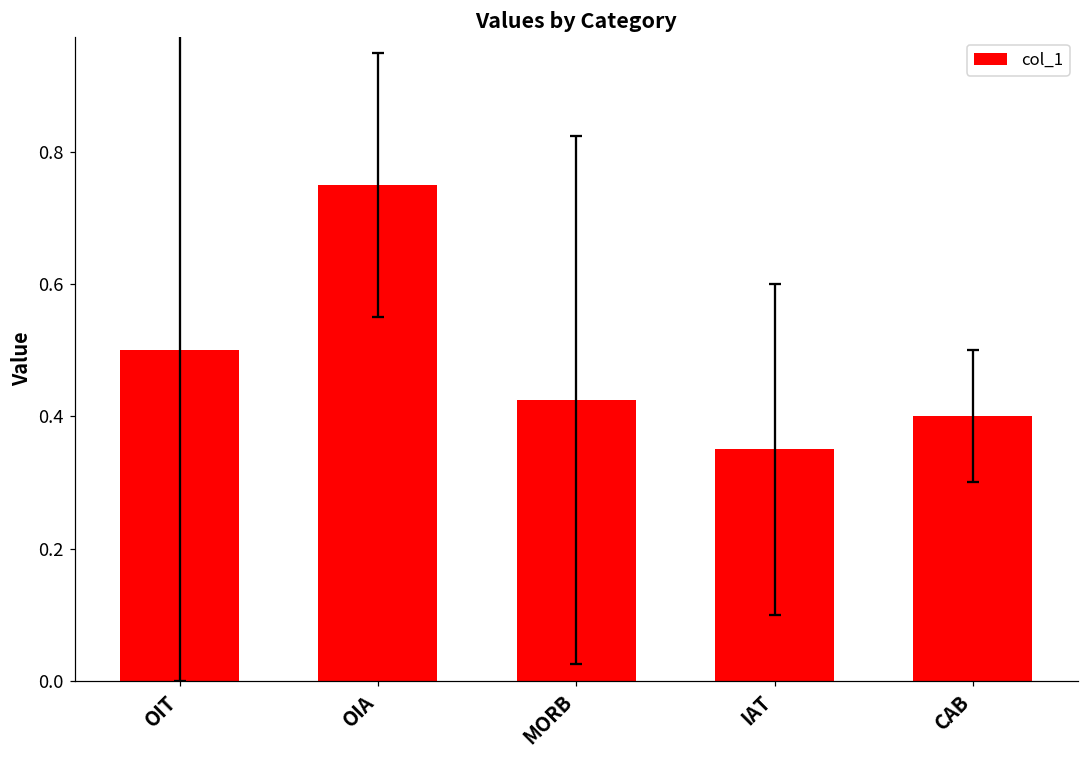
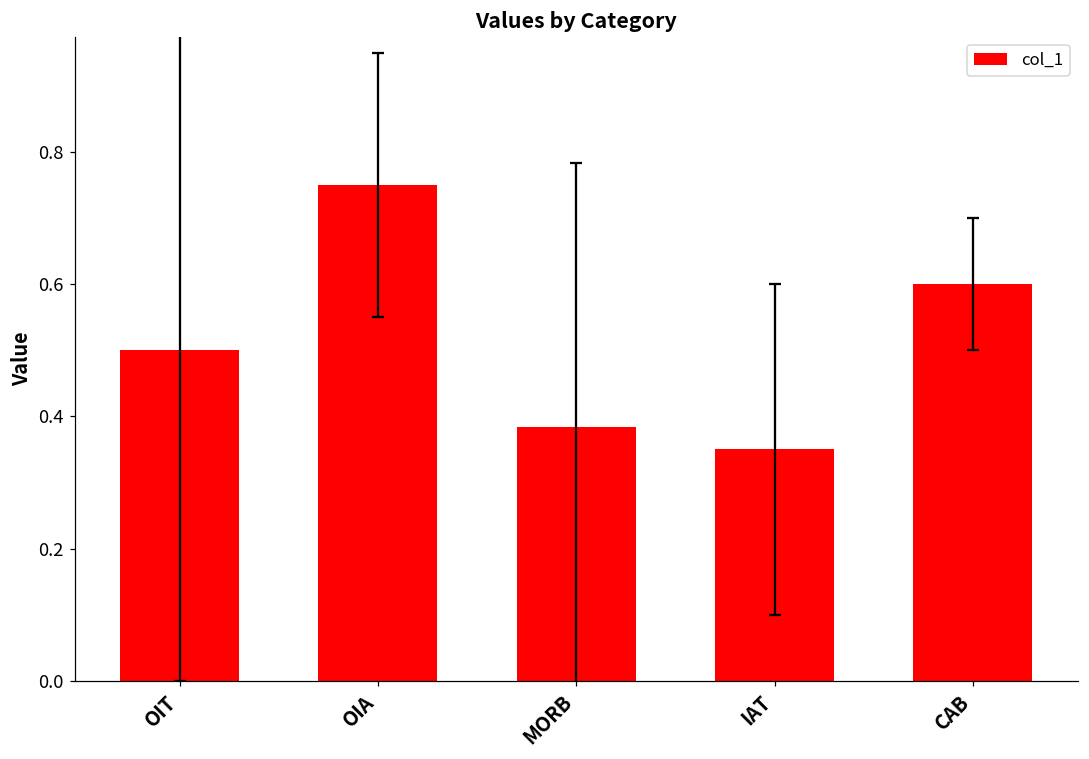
  {
    "col_1": {
      "OIT": 0.50,
      "OIA": 0.75,
-     "MORB": 0.43,
+     "MORB": 0.38,
      "IAT": 0.35,
-     "CAB": 0.4
+     "CAB": 0.6
    }
  }
